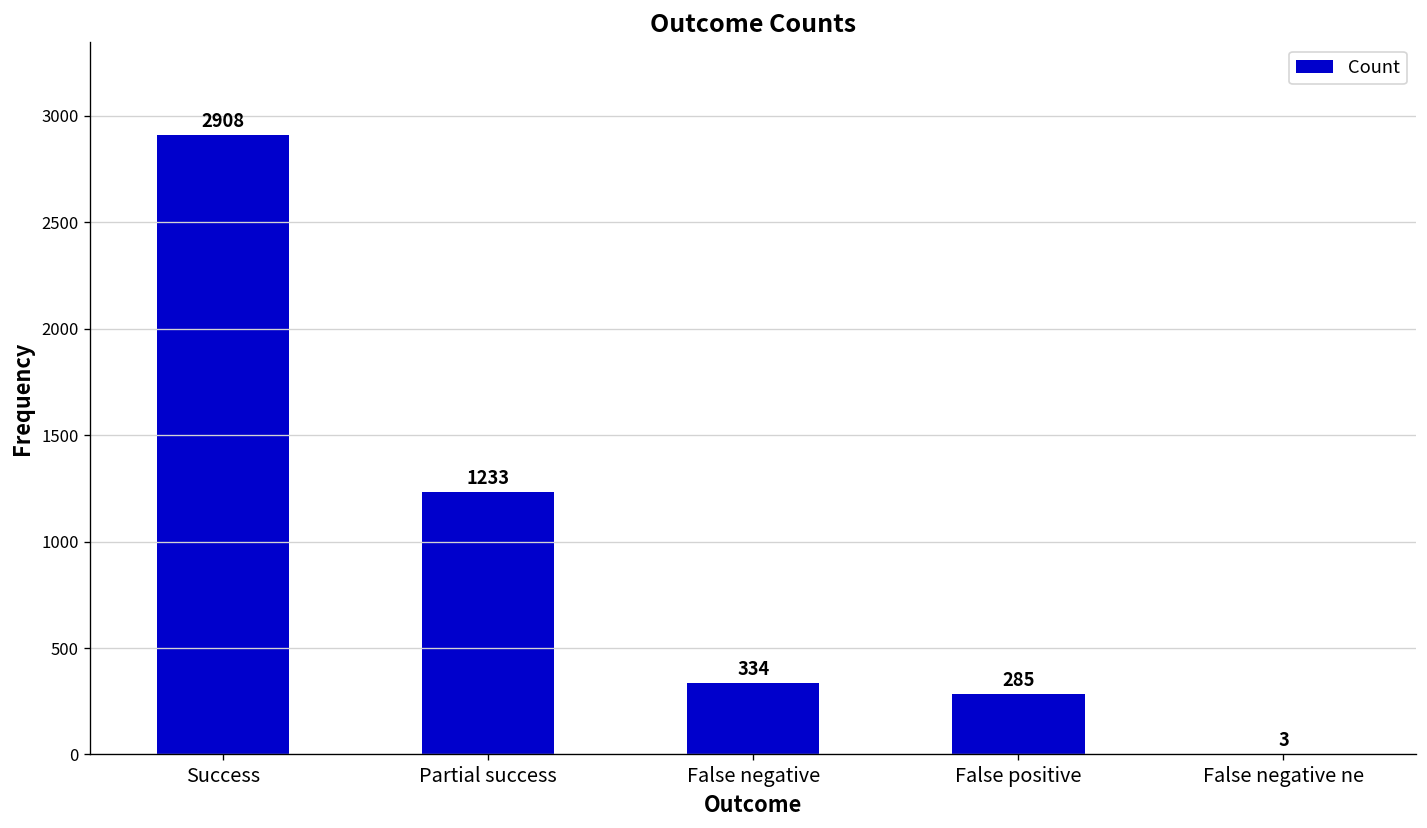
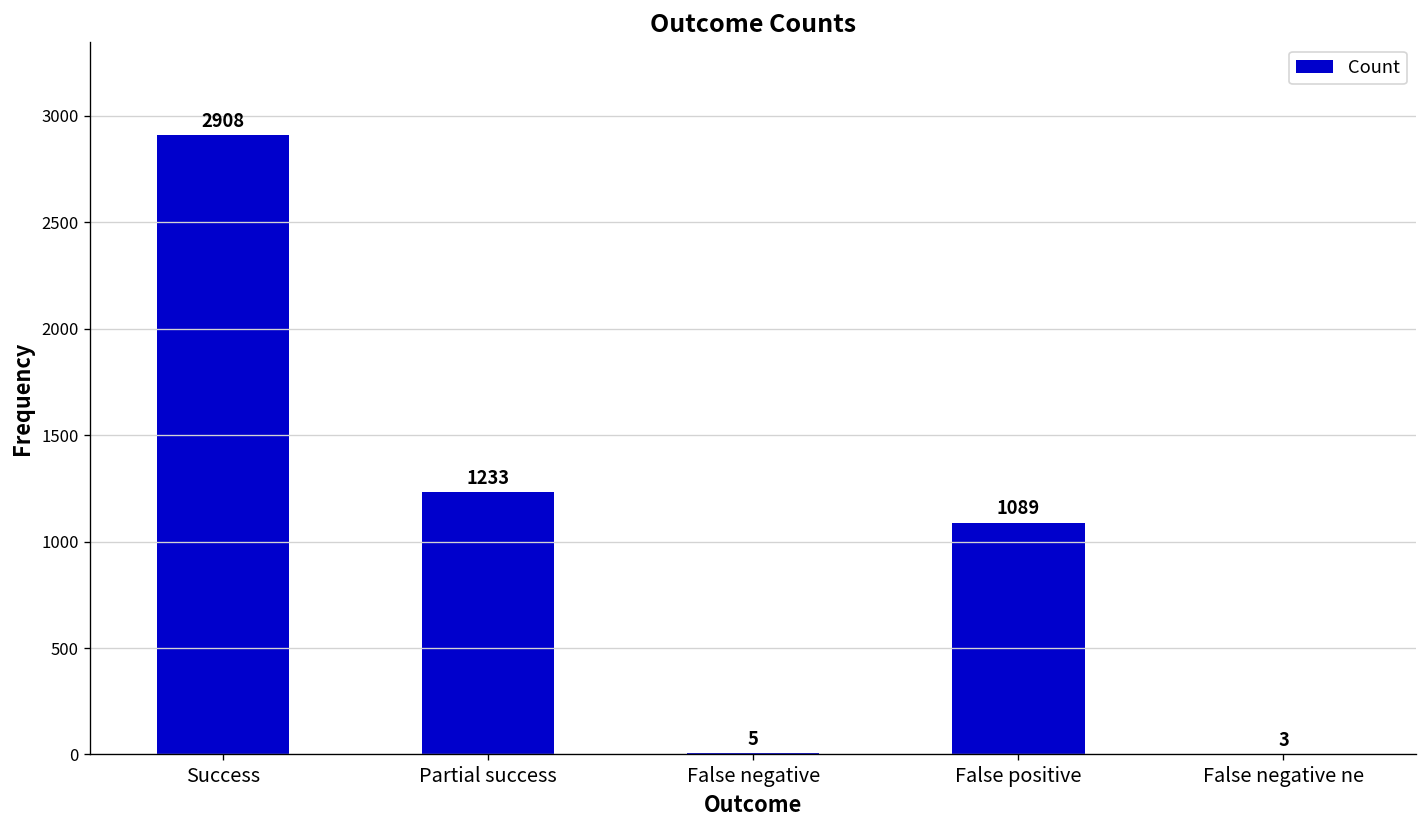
  {
    "Success": 2908,
    "Partial success": 1233,
-   "False negative": 334,
-   "False positive": 285,
+   "False negative": 5,
+   "False positive": 1089,
    "False negative ne": 3
  }
